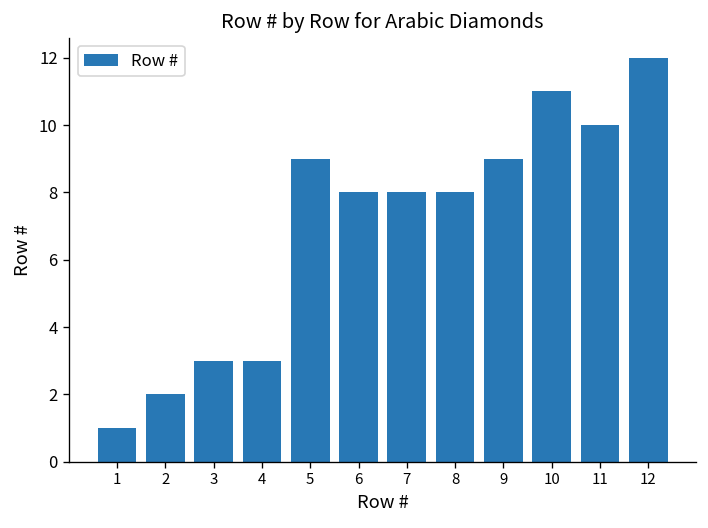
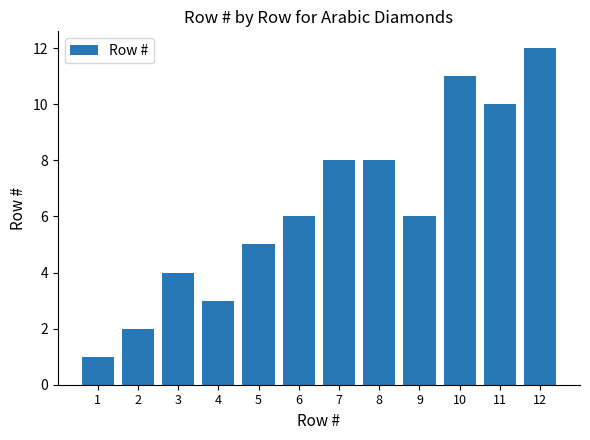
  {
    "1": 1,
    "2": 2,
-   "3": 3,
+   "3": 4,
    "4": 3,
-   "5": 9,
-   "6": 8,
+   "5": 5,
+   "6": 6,
    "7": 8,
    "8": 8,
-   "9": 9,
+   "9": 6,
    "10": 11,
    "11": 10,
    "12": 12
  }
